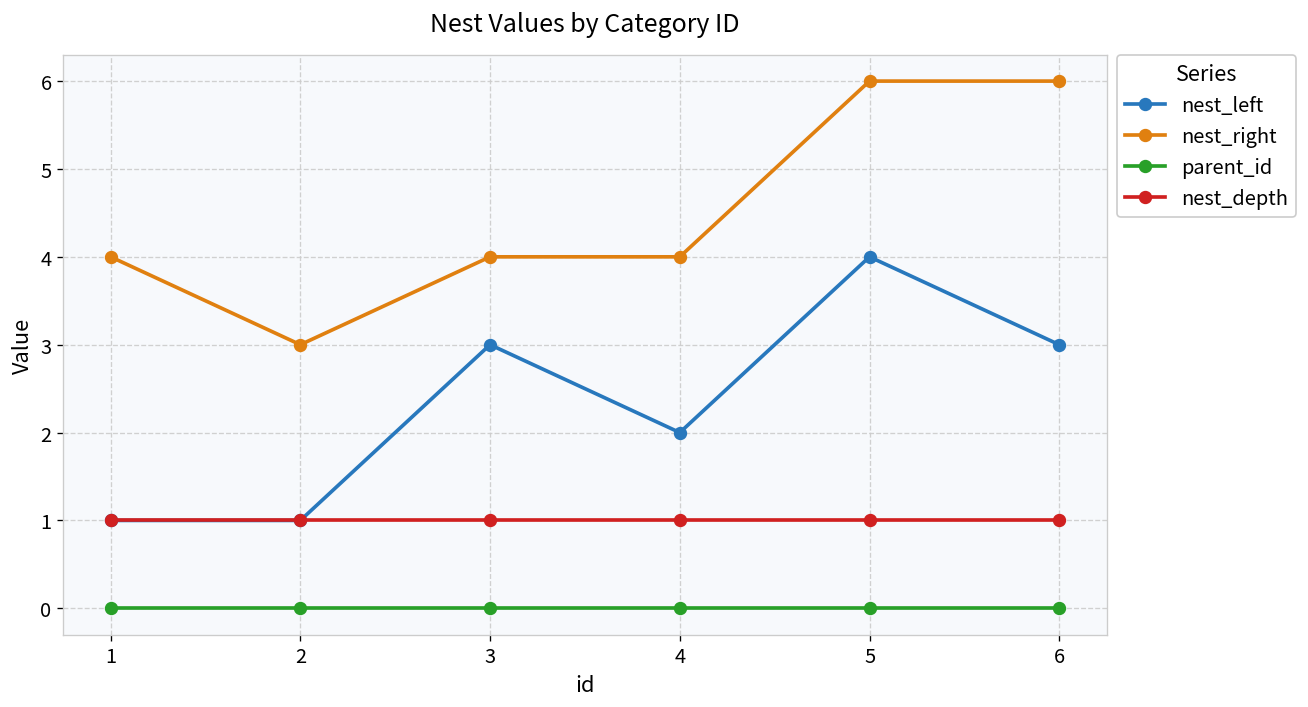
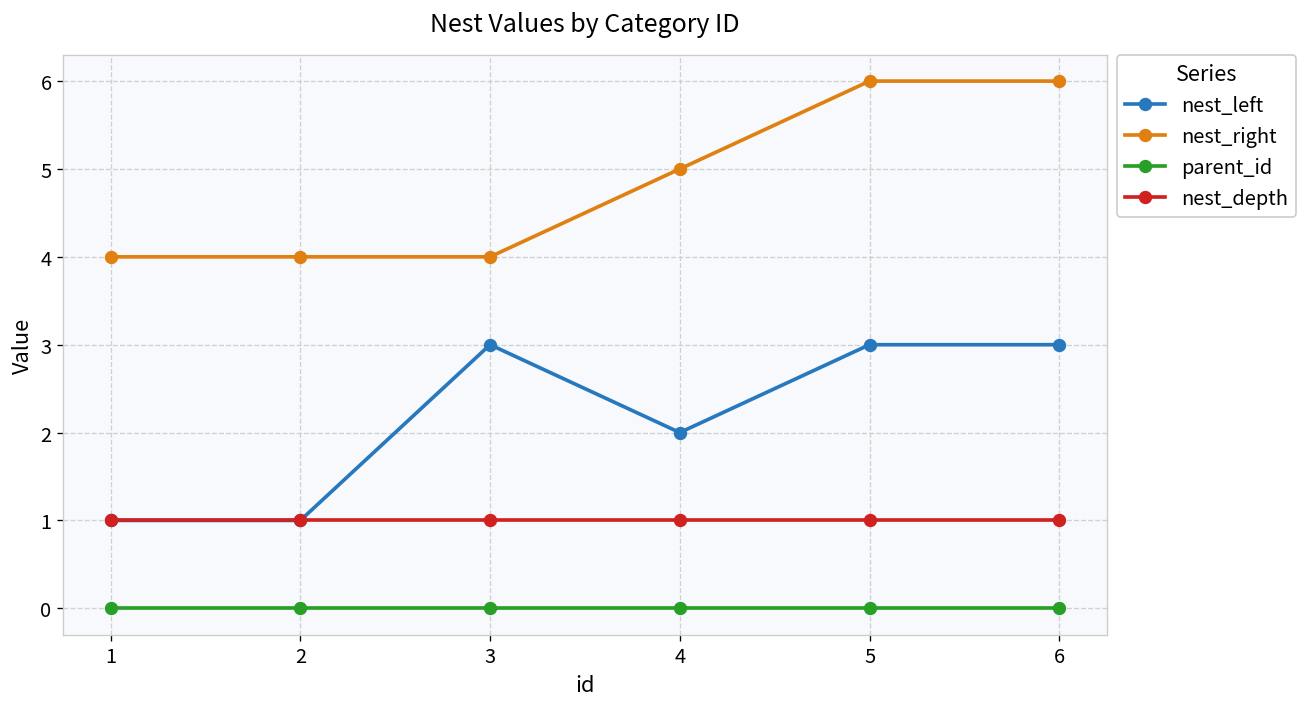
  {
    "nest_left": {
      "3": 3,
      "4": 2,
-     "5": 4,
+     "5": 3,
      "6": 3
    },
    "nest_right": {
      "1": 4,
-     "2": 3,
+     "2": 4,
      "3": 4,
-     "4": 4,
+     "4": 5,
      "5": 6,
      "6": 6
    },
    "parent_id": {
      "1": 0,
      "2": 0,
      "3": 0,
      "4": 0,
      "5": 0,
      "6": 0
    },
    "nest_depth": {
      "3": 1,
      "4": 1,
      "5": 1,
      "6": 1
    }
  }
